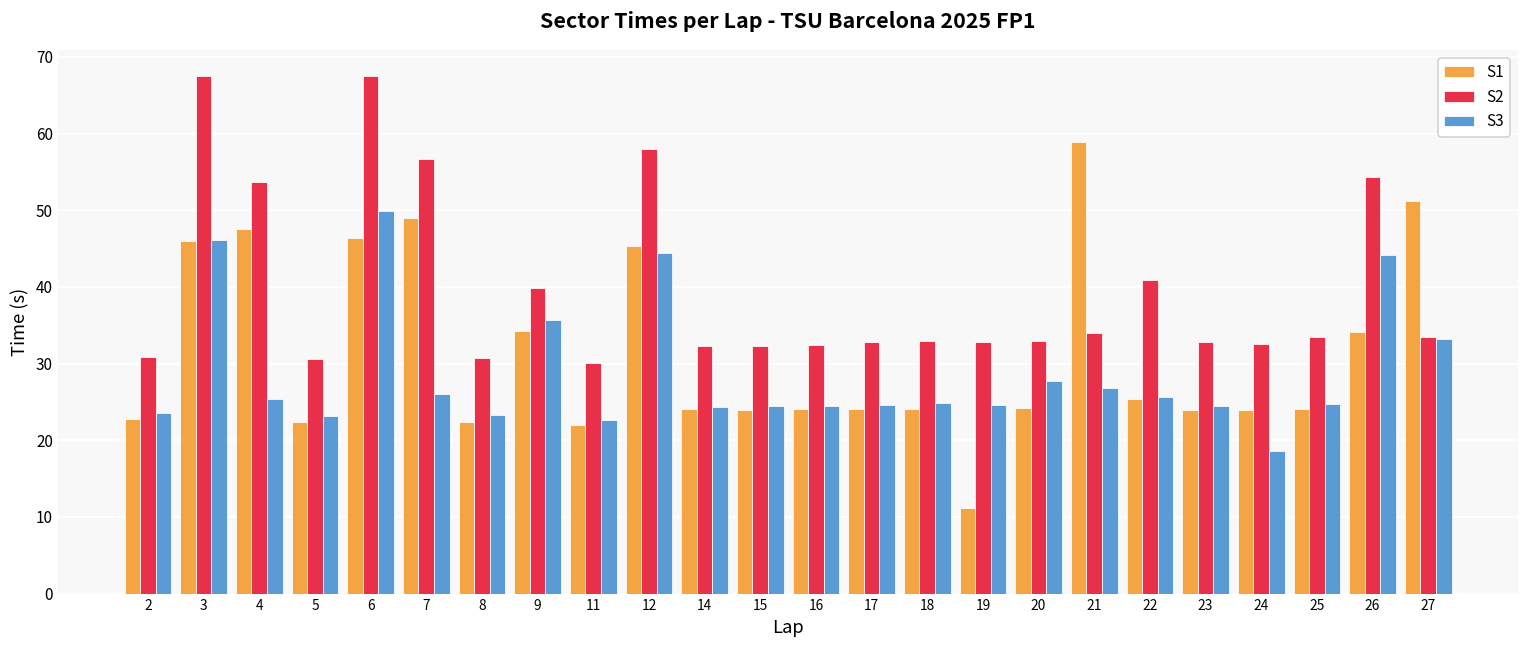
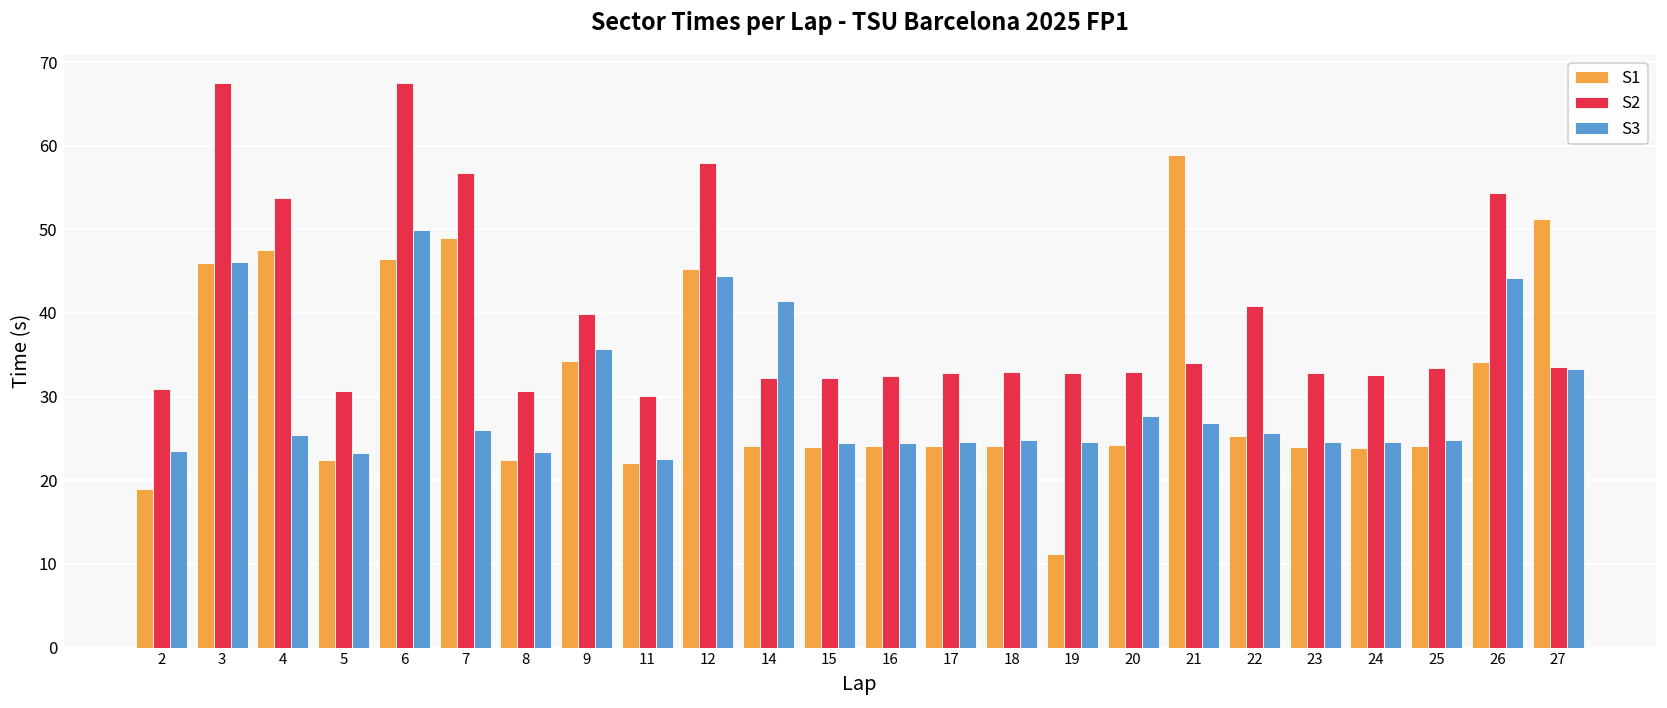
  {
    "S1": {
-     "2": 23,
+     "2": 19,
      "3": 46,
      "4": 48,
      "5": 22,
      "6": 46,
      "7": 49,
      "8": 22,
      "9": 34,
      "11": 22,
      "12": 45,
      "14": 24,
      "15": 24,
      "16": 24,
      "17": 24,
      "18": 24,
      "19": 11,
      "20": 24,
      "21": 59,
      "22": 25,
      "23": 24,
      "24": 24,
      "25": 24,
      "26": 34,
      "27": 51
    },
    "S2": {
      "2": 31,
      "3": 67,
      "4": 54,
      "5": 31,
      "6": 67,
      "7": 57,
      "8": 31,
      "9": 40,
      "11": 30,
      "12": 58,
      "14": 32,
      "15": 32,
      "16": 32,
      "17": 33,
      "18": 33,
      "19": 33,
      "20": 33,
      "21": 34,
      "22": 41,
      "23": 33,
      "24": 33,
      "25": 33,
      "26": 54,
      "27": 34
    },
    "S3": {
      "2": 24,
      "3": 46,
      "4": 25,
      "5": 23,
      "6": 50,
      "7": 26,
      "8": 23,
      "9": 36,
      "11": 23,
      "12": 44,
-     "14": 24,
+     "14": 41,
      "15": 24,
      "16": 25,
      "17": 25,
      "18": 25,
      "19": 25,
      "20": 28,
      "21": 27,
      "22": 26,
      "23": 25,
-     "24": 19,
+     "24": 25,
      "25": 25,
      "26": 44,
      "27": 33
    }
  }
